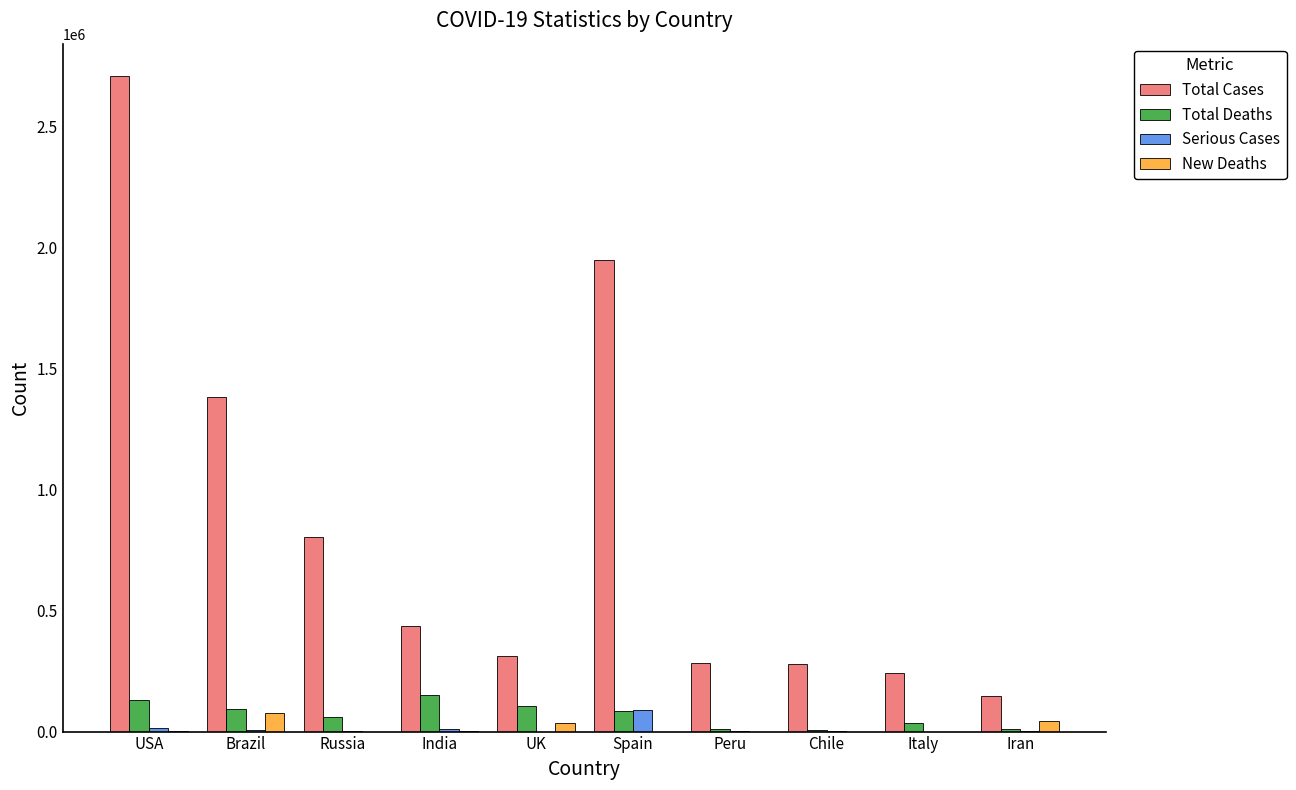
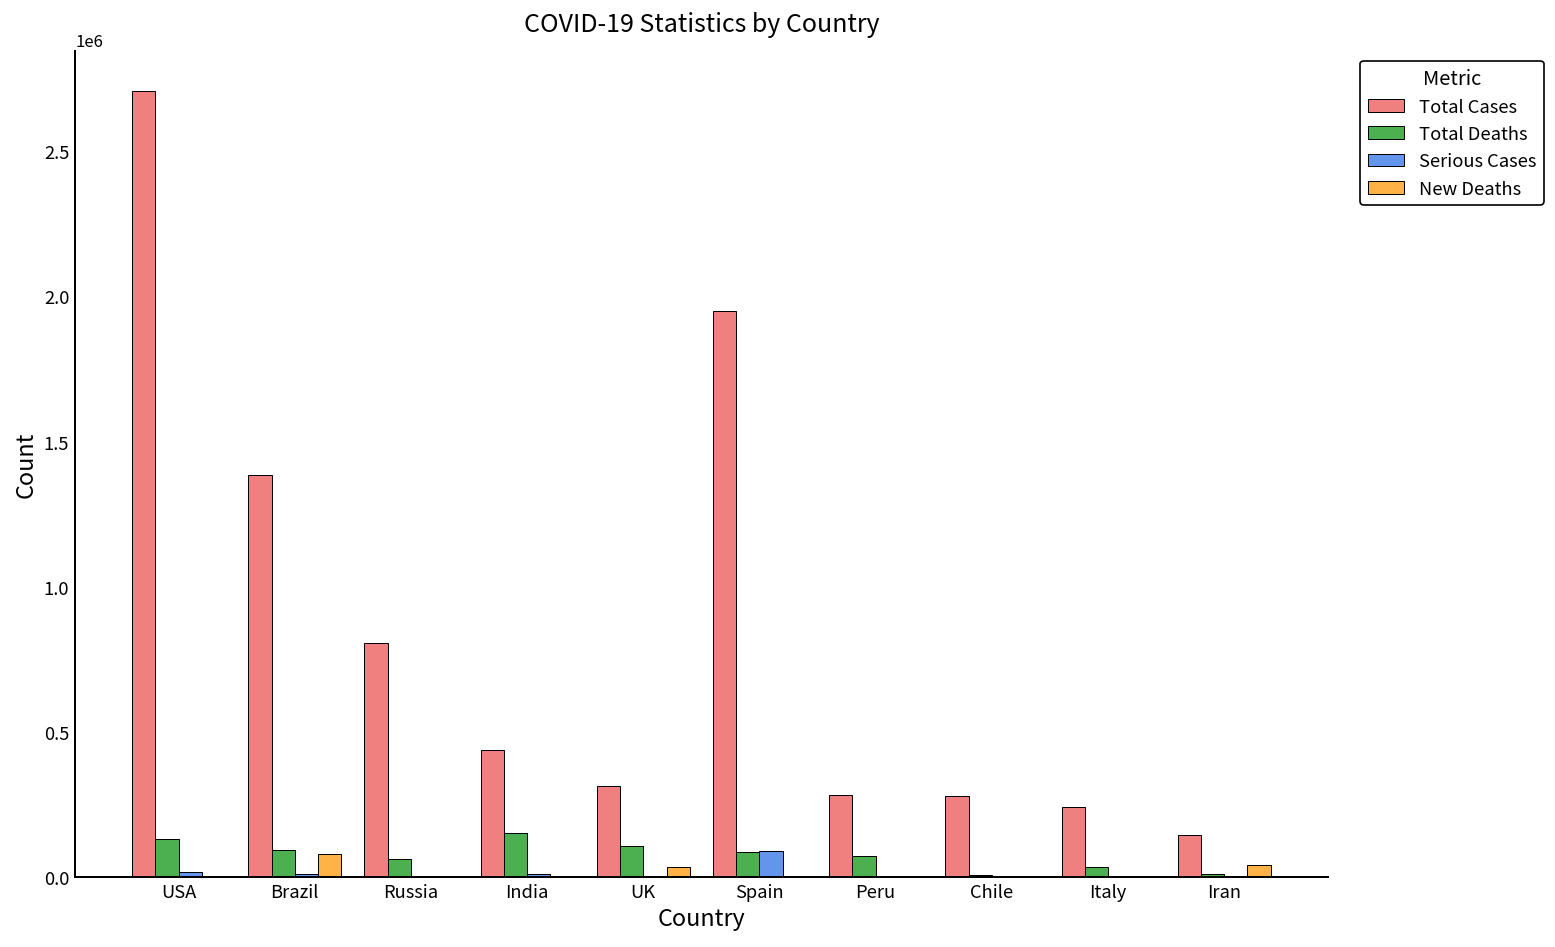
  {
    "Total Cases": {
      "USA": 2710000,
      "Brazil": 1380000,
      "Russia": 800000,
      "India": 440000,
      "UK": 310000,
      "Spain": 1950000,
      "Peru": 280000,
      "Chile": 280000,
      "Italy": 240000,
      "Iran": 150000
    },
    "Total Deaths": {
      "USA": 130000,
      "Brazil": 90000,
      "Russia": 60000,
      "India": 150000,
      "UK": 110000,
      "Spain": 90000,
-     "Peru": 10000,
+     "Peru": 70000,
      "Italy": 30000,
      "Iran": 10000
    },
    "Serious Cases": {
      "USA": 20000,
      "Spain": 90000
    },
    "New Deaths": {
      "Brazil": 80000,
      "UK": 30000,
      "Peru": 0,
      "Iran": 40000
    }
  }
